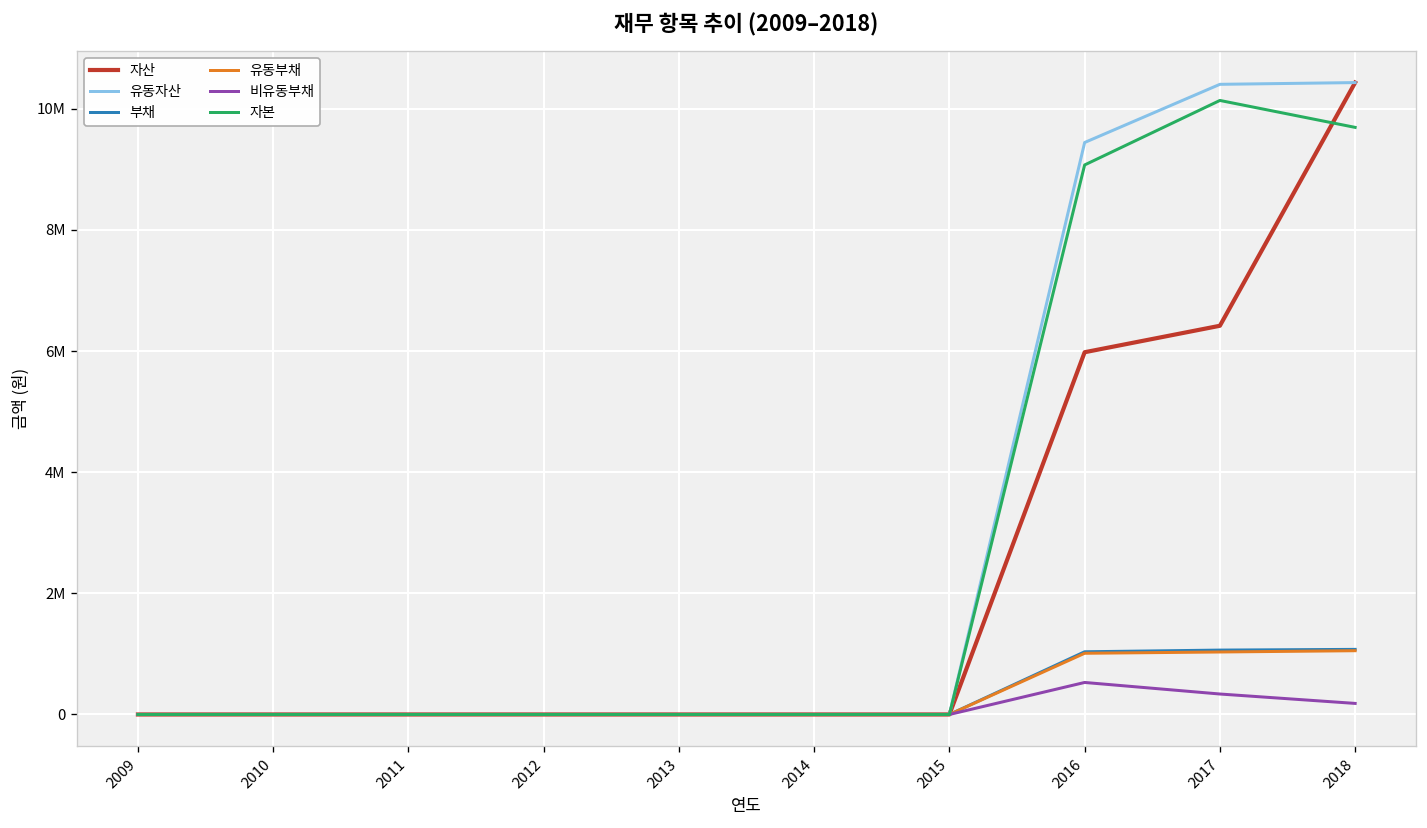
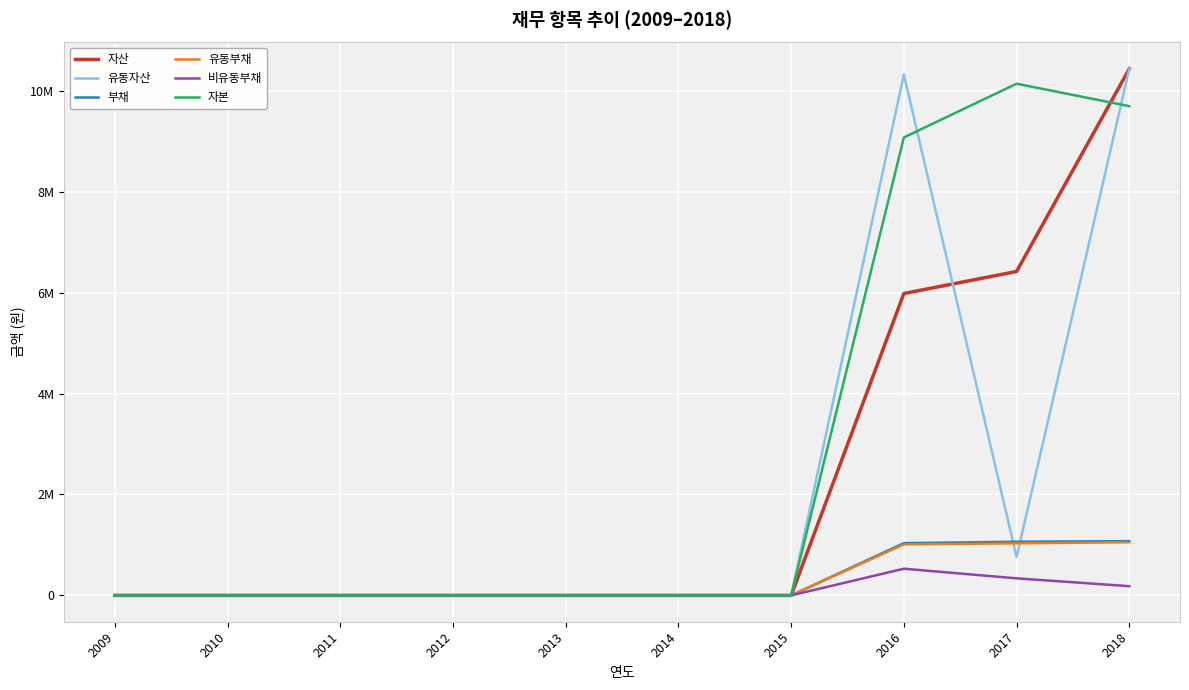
  {
    "자산": {
      "2016": 6000000,
      "2017": 6400000
    },
    "유동자산": {
-     "2016": 9400000,
-     "2017": 10400000
+     "2016": 10300000,
+     "2017": 800000
    },
    "비유동부채": {
      "2016": 500000,
      "2017": 300000,
      "2018": 200000
    },
    "자본": {
      "2016": 9100000,
      "2017": 10100000,
      "2018": 9700000
    }
  }
